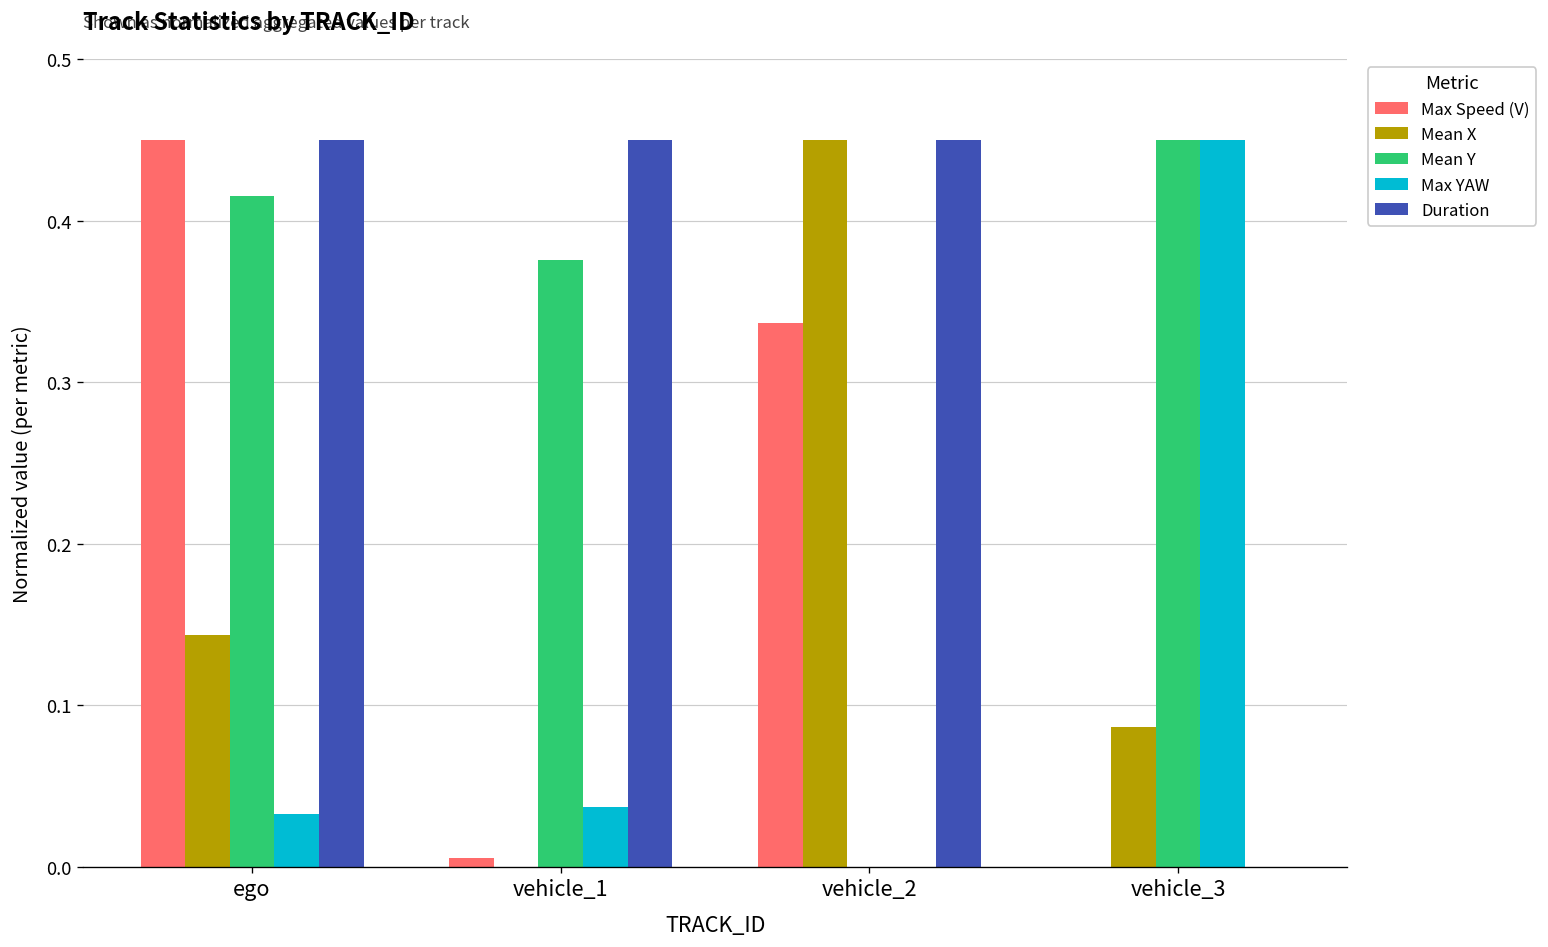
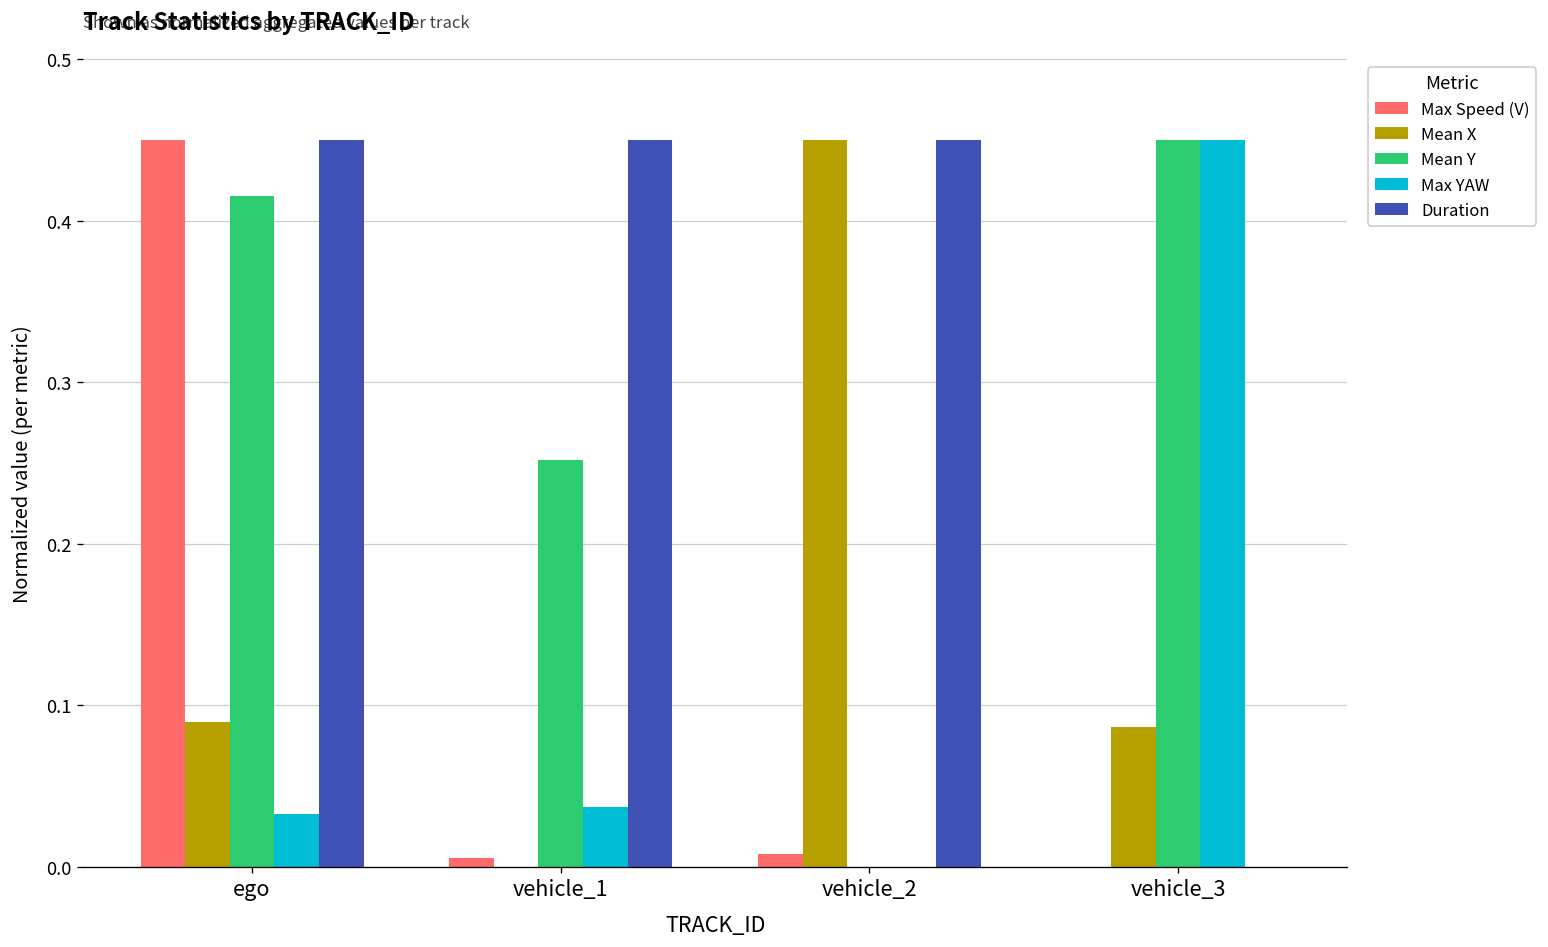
  {
    "Max Speed (V)": {
      "ego": 0.450,
      "vehicle_1": 0.005,
-     "vehicle_2": 0.337,
+     "vehicle_2": 0.008,
      "vehicle_3": 0.000
    },
    "Mean X": {
-     "ego": 0.144,
+     "ego": 0.089,
      "vehicle_1": 0.000,
      "vehicle_2": 0.450,
      "vehicle_3": 0.087
    },
    "Mean Y": {
      "ego": 0.415,
-     "vehicle_1": 0.376,
+     "vehicle_1": 0.252,
      "vehicle_2": 0.000,
      "vehicle_3": 0.450
    },
    "Max YAW": {
      "ego": 0.033,
      "vehicle_1": 0.037,
      "vehicle_2": 0.000,
      "vehicle_3": 0.450
    },
    "Duration": {
      "ego": 0.450,
      "vehicle_1": 0.450,
      "vehicle_2": 0.450,
      "vehicle_3": 0.000
    }
  }
